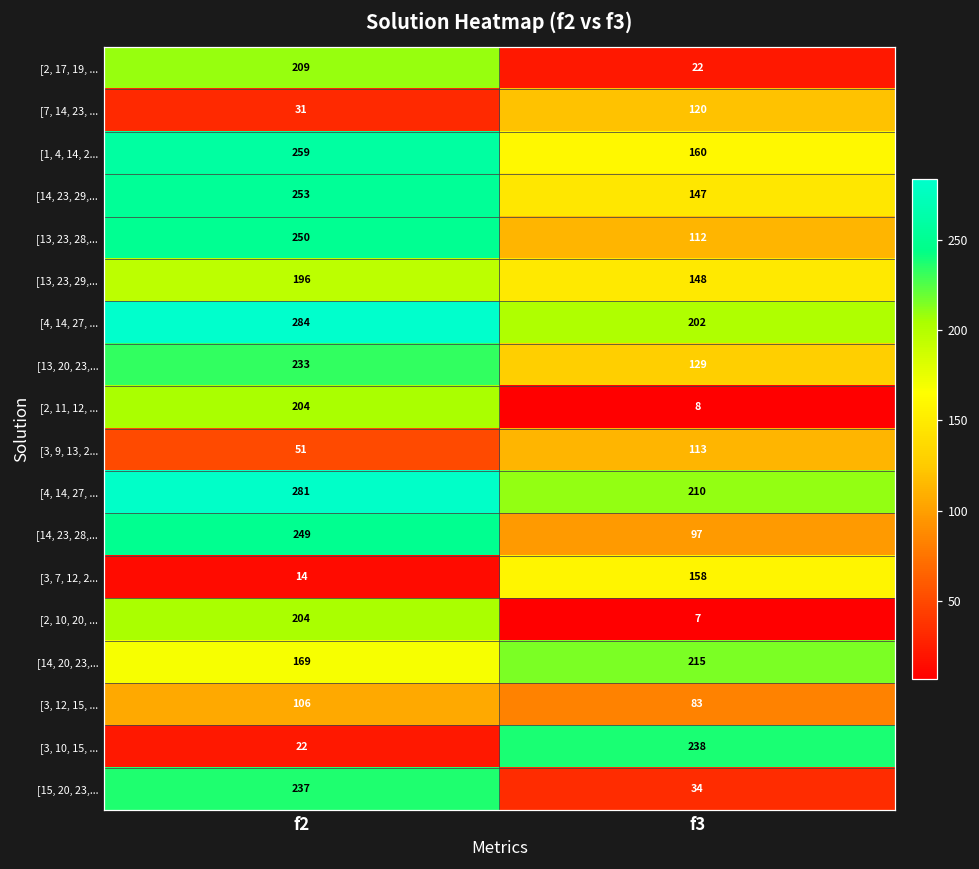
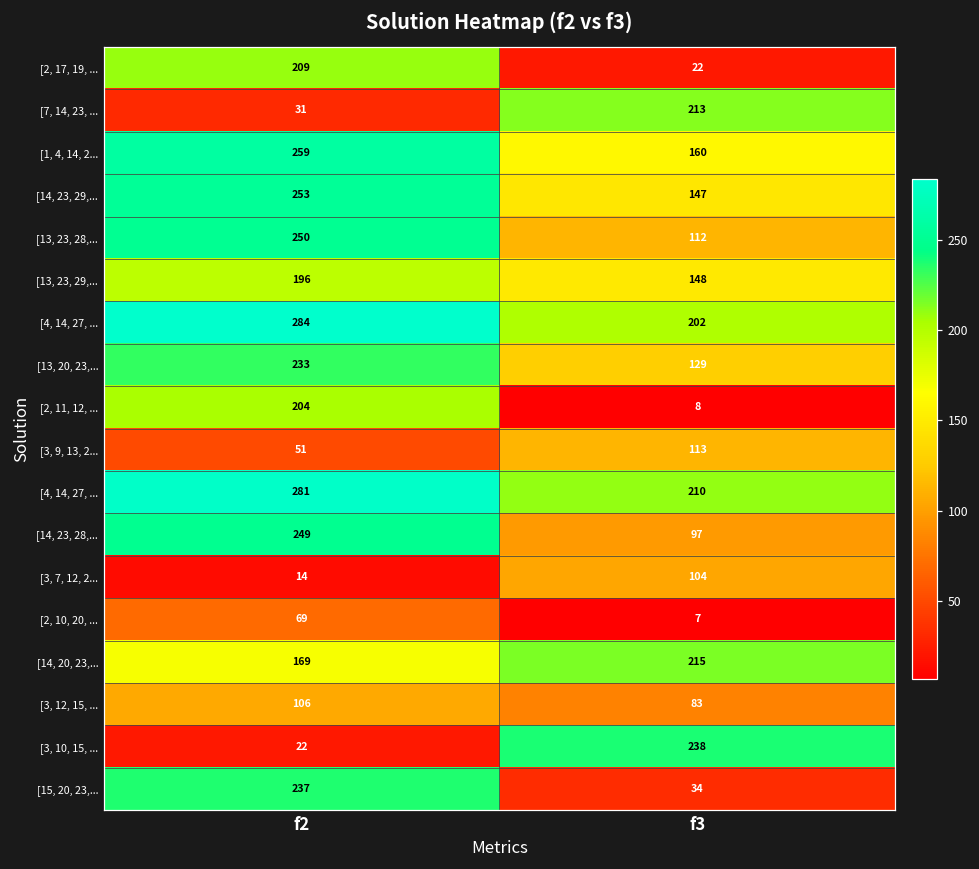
  {
    "[2, 17, 19, ...": {
      "f2": 209,
      "f3": 22
    },
    "[7, 14, 23, ...": {
      "f2": 31,
-     "f3": 120
+     "f3": 213
    },
    "[1, 4, 14, 2...": {
      "f2": 259,
      "f3": 160
    },
    "[14, 23, 29,...": {
      "f2": 253,
      "f3": 147
    },
    "[13, 23, 28,...": {
      "f2": 250,
      "f3": 112
    },
    "[13, 23, 29,...": {
      "f2": 196,
      "f3": 148
    },
    "[13, 20, 23,...": {
      "f2": 233,
      "f3": 129
    },
    "[2, 11, 12, ...": {
      "f2": 204,
      "f3": 8
    },
    "[3, 9, 13, 2...": {
      "f2": 51,
      "f3": 113
    },
    "[14, 23, 28,...": {
      "f2": 249,
      "f3": 97
    },
    "[3, 7, 12, 2...": {
      "f2": 14,
-     "f3": 158
+     "f3": 104
    },
    "[2, 10, 20, ...": {
-     "f2": 204,
+     "f2": 69,
      "f3": 7
    },
    "[14, 20, 23,...": {
      "f2": 169,
      "f3": 215
    },
    "[3, 12, 15, ...": {
      "f2": 106,
      "f3": 83
    },
    "[3, 10, 15, ...": {
      "f2": 22,
      "f3": 238
    },
    "[15, 20, 23,...": {
      "f2": 237,
      "f3": 34
    }
  }
